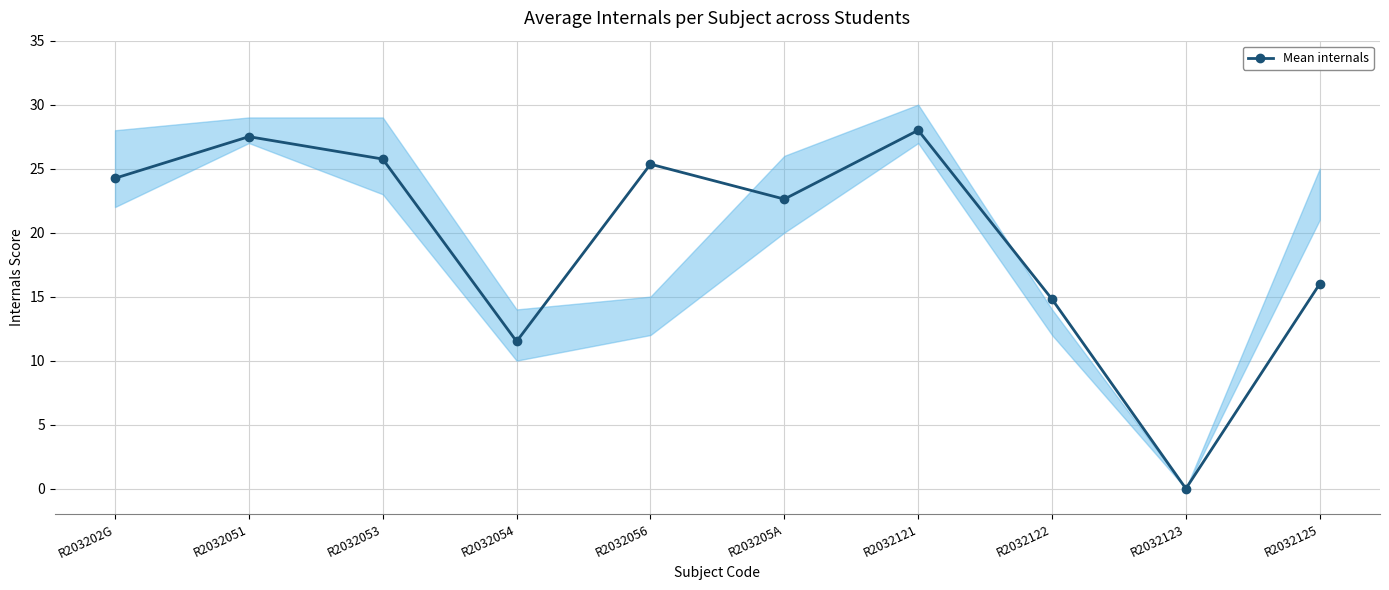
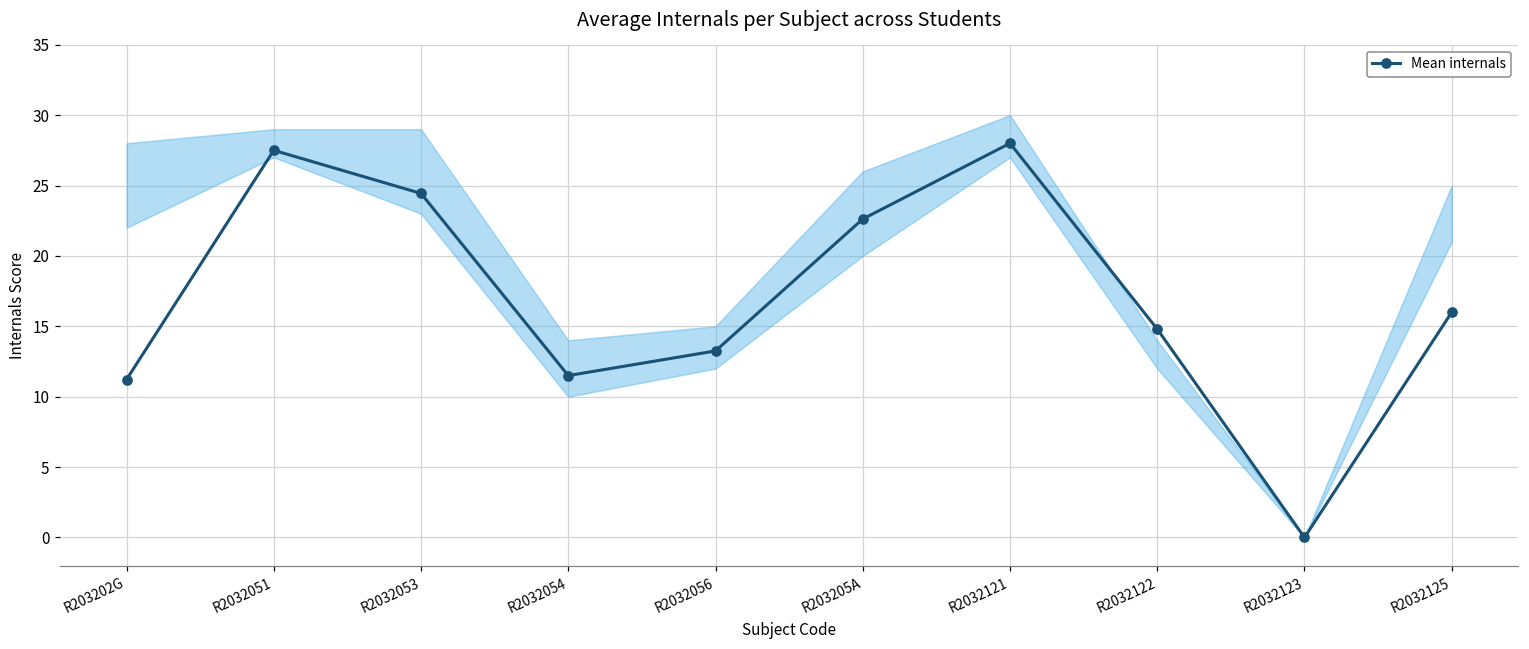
  {
    "Mean internals": {
-     "R203202G": 24.3,
+     "R203202G": 11.2,
      "R2032051": 27.5,
-     "R2032053": 25.8,
+     "R2032053": 24.4,
      "R2032054": 11.5,
-     "R2032056": 25.4,
+     "R2032056": 13.3,
      "R203205A": 22.6,
      "R2032121": 28.0,
      "R2032122": 14.8,
      "R2032125": 16.0
    }
  }
